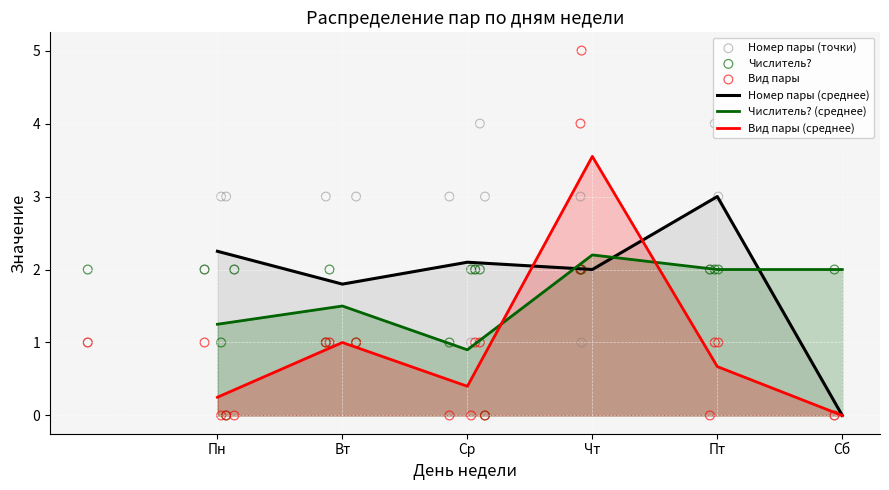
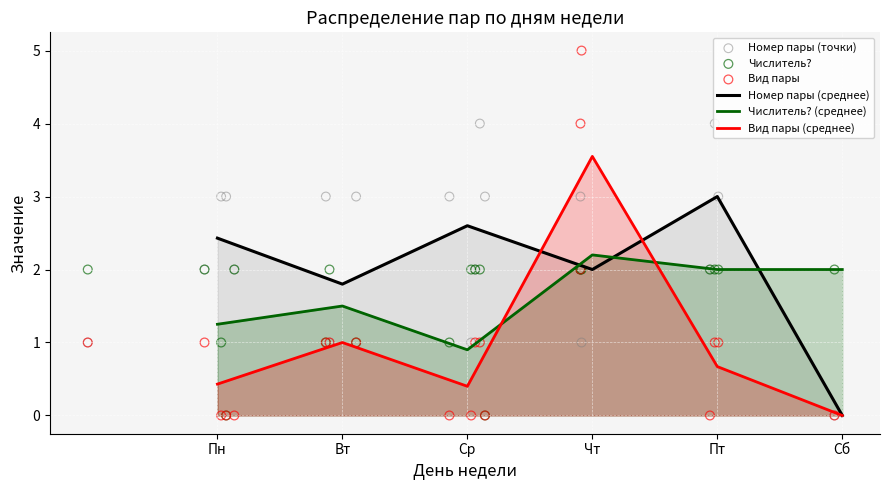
  {
    "Номер пары (среднее)": {
-     "Пн": 2.3,
+     "Пн": 2.4,
      "Вт": 1.8,
-     "Ср": 2.1,
+     "Ср": 2.6,
      "Чт": 2.0
    },
    "Числитель? (среднее)": {
      "Пн": 1.3,
      "Вт": 1.5,
      "Ср": 0.9,
      "Чт": 2.2,
      "Сб": 2.0
    },
    "Вид пары (среднее)": {
-     "Пн": 0.3,
+     "Пн": 0.4,
      "Вт": 1.0,
      "Ср": 0.4,
      "Чт": 3.6,
      "Пт": 0.7
    }
  }
